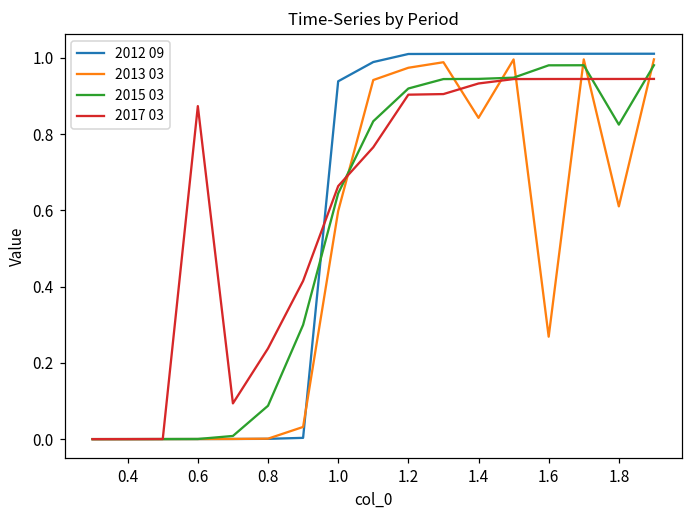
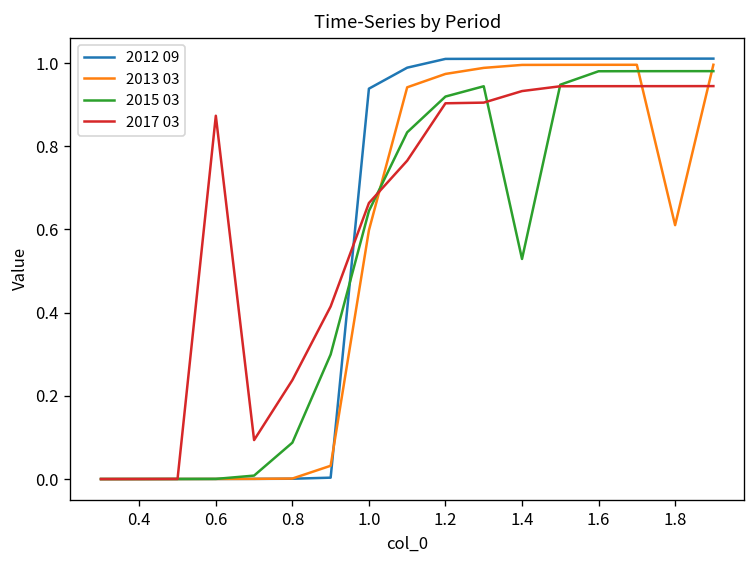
  {
    "2012 09": {
      "1.0": 0.94,
      "1.2": 1.01,
      "1.4": 1.01,
      "1.6": 1.01,
      "1.8": 1.01
    },
    "2013 03": {
      "1.0": 0.60,
      "1.2": 0.97,
-     "1.4": 0.84,
-     "1.6": 0.27,
+     "1.4": 1.00,
+     "1.6": 1.00,
      "1.8": 0.61
    },
    "2015 03": {
      "0.8": 0.09,
      "1.0": 0.64,
      "1.2": 0.92,
-     "1.4": 0.94,
+     "1.4": 0.53,
      "1.6": 0.98,
-     "1.8": 0.82
+     "1.8": 0.98
    },
    "2017 03": {
      "0.6": 0.87,
      "0.8": 0.24,
      "1.0": 0.66,
      "1.2": 0.90,
      "1.4": 0.93,
      "1.6": 0.94,
      "1.8": 0.94
    }
  }
